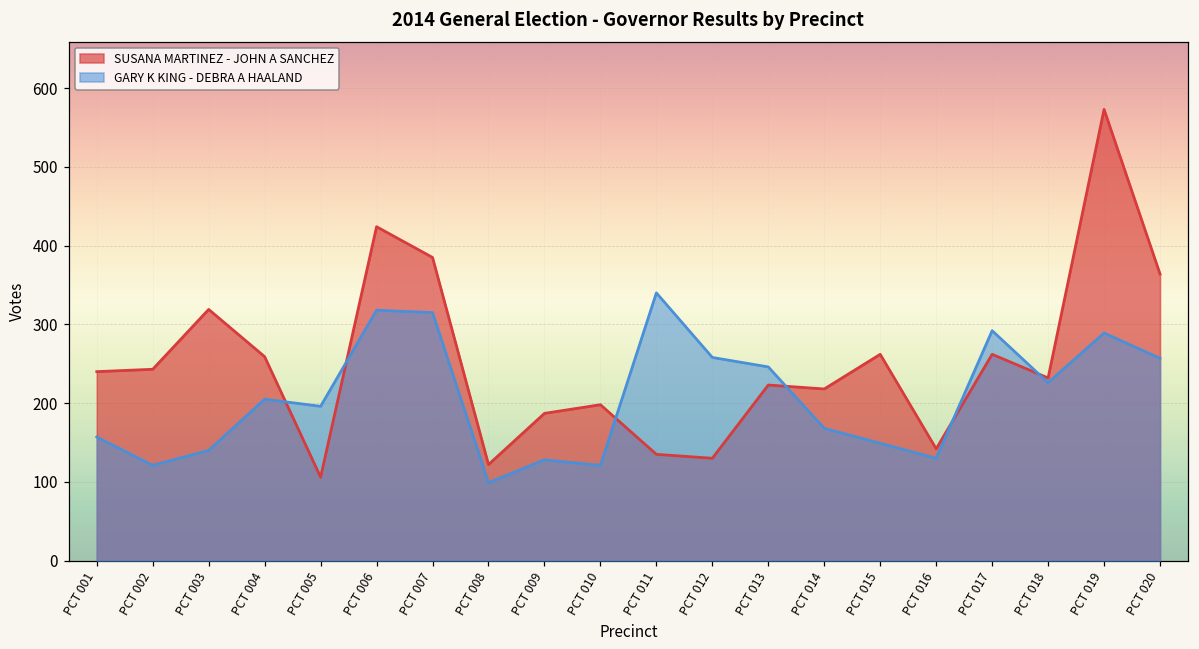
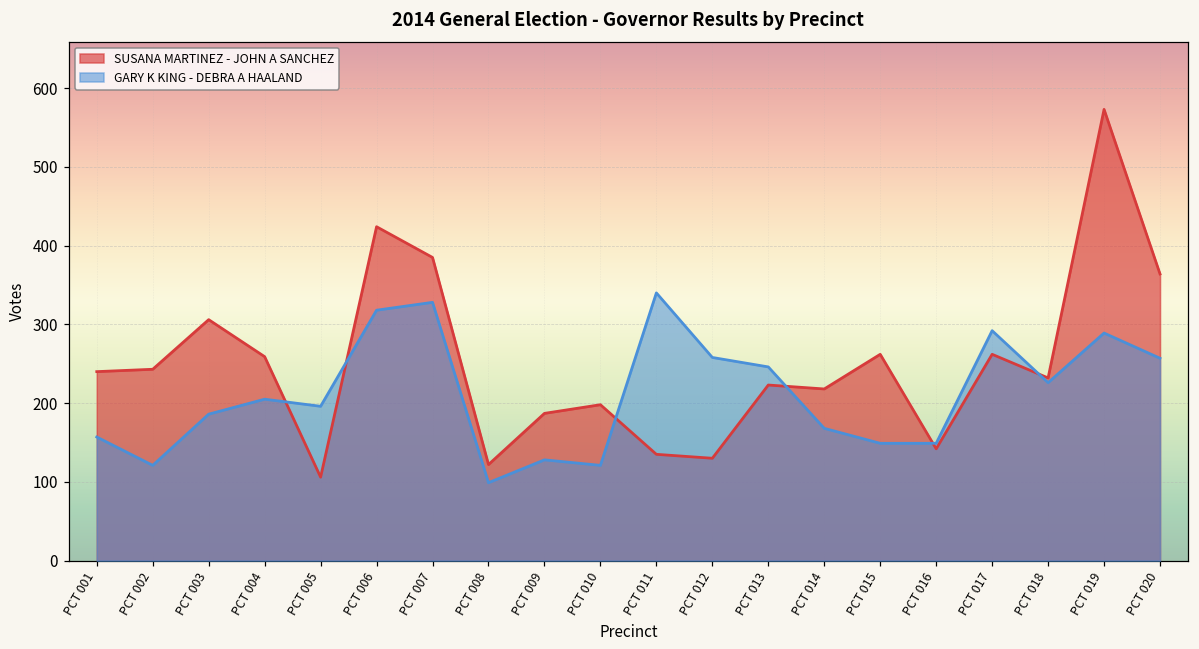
  {
    "SUSANA MARTINEZ - JOHN A SANCHEZ": {
      "PCT 001": 240,
      "PCT 002": 240,
-     "PCT 003": 320,
+     "PCT 003": 310,
      "PCT 004": 260,
      "PCT 005": 110,
      "PCT 006": 420,
      "PCT 007": 390,
      "PCT 008": 120,
      "PCT 009": 190,
      "PCT 010": 200,
      "PCT 011": 140,
      "PCT 012": 130,
      "PCT 013": 220,
      "PCT 014": 220,
      "PCT 015": 260,
      "PCT 016": 140,
      "PCT 017": 260,
      "PCT 018": 230,
      "PCT 019": 570,
      "PCT 020": 360
    },
    "GARY K KING - DEBRA A HAALAND": {
      "PCT 001": 160,
      "PCT 002": 120,
-     "PCT 003": 140,
+     "PCT 003": 190,
      "PCT 004": 210,
      "PCT 005": 200,
      "PCT 006": 320,
-     "PCT 007": 320,
+     "PCT 007": 330,
      "PCT 008": 100,
      "PCT 009": 130,
      "PCT 010": 120,
      "PCT 011": 340,
      "PCT 012": 260,
      "PCT 013": 250,
      "PCT 014": 170,
      "PCT 015": 150,
-     "PCT 016": 130,
+     "PCT 016": 150,
      "PCT 017": 290,
      "PCT 018": 230,
      "PCT 019": 290,
      "PCT 020": 260
    }
  }
